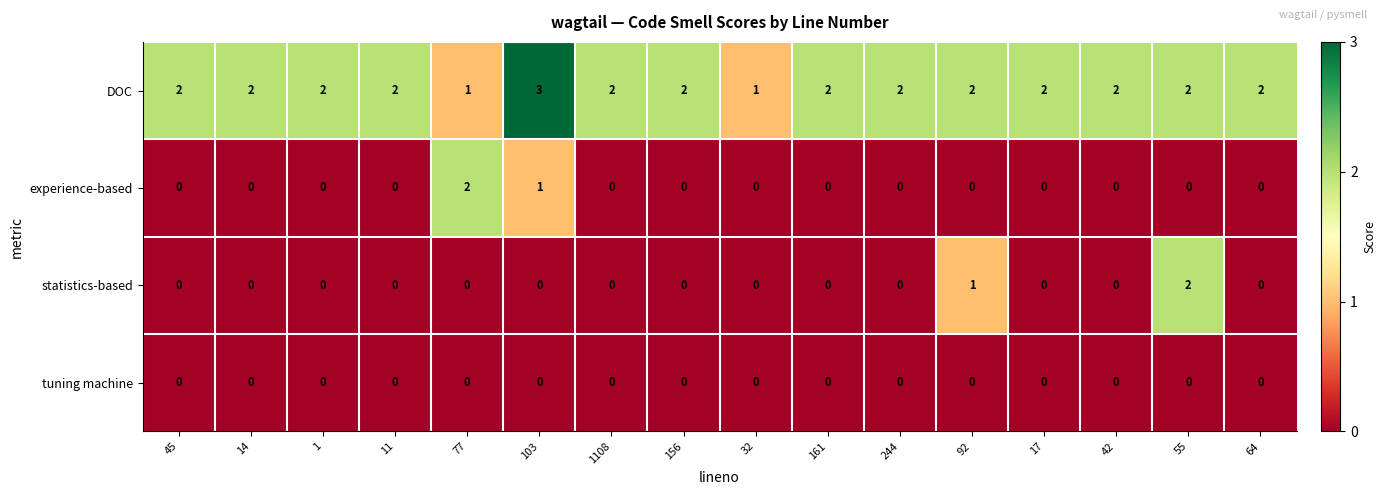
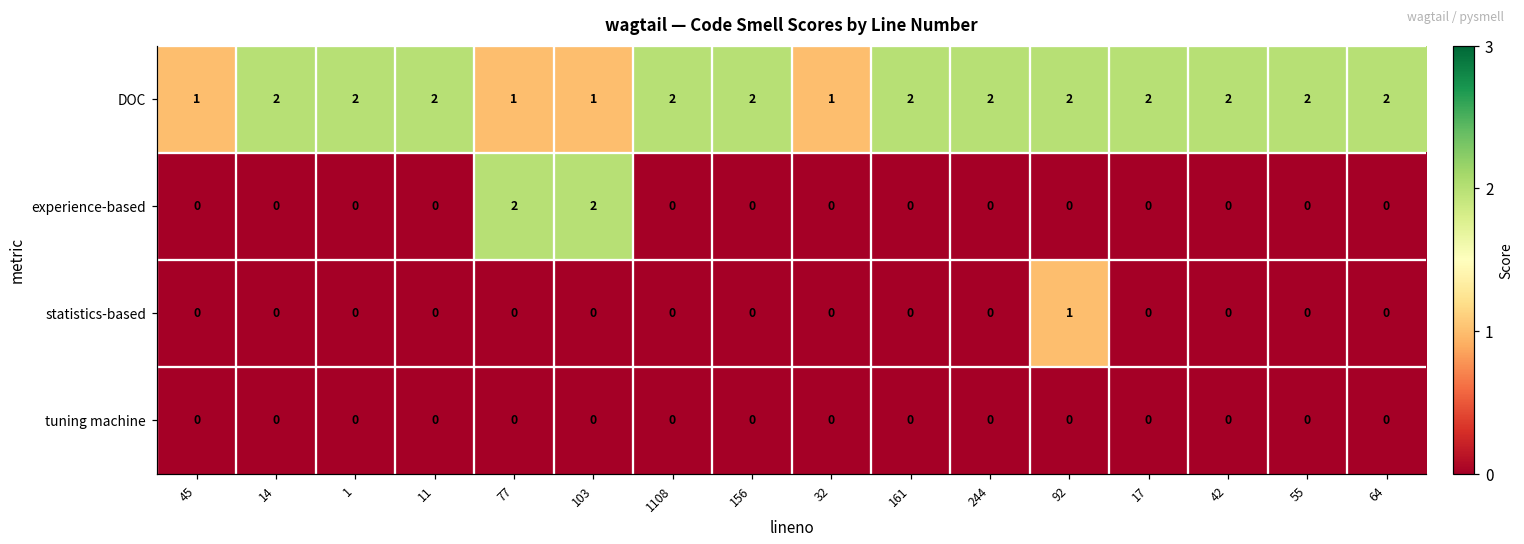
  {
    "DOC": {
-     "45": 2,
+     "45": 1,
      "14": 2,
      "1": 2,
      "11": 2,
      "77": 1,
-     "103": 3,
+     "103": 1,
      "1108": 2,
      "156": 2,
      "32": 1,
      "161": 2,
      "244": 2,
      "92": 2,
      "17": 2,
      "42": 2,
      "55": 2,
      "64": 2
    },
    "experience-based": {
      "45": 0,
      "14": 0,
      "1": 0,
      "11": 0,
      "77": 2,
-     "103": 1,
+     "103": 2,
      "1108": 0,
      "156": 0,
      "32": 0,
      "161": 0,
      "244": 0,
      "92": 0,
      "17": 0,
      "42": 0,
      "55": 0,
      "64": 0
    },
    "statistics-based": {
      "45": 0,
      "14": 0,
      "1": 0,
      "11": 0,
      "77": 0,
      "103": 0,
      "1108": 0,
      "156": 0,
      "32": 0,
      "161": 0,
      "244": 0,
      "92": 1,
      "17": 0,
      "42": 0,
-     "55": 2,
+     "55": 0,
      "64": 0
    },
    "tuning machine": {
      "45": 0,
      "14": 0,
      "1": 0,
      "11": 0,
      "77": 0,
      "103": 0,
      "1108": 0,
      "156": 0,
      "32": 0,
      "161": 0,
      "244": 0,
      "92": 0,
      "17": 0,
      "42": 0,
      "55": 0,
      "64": 0
    }
  }
